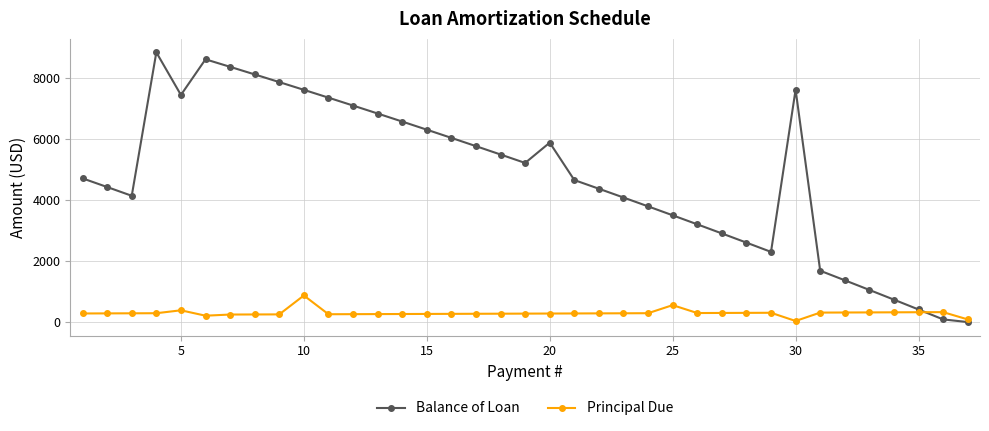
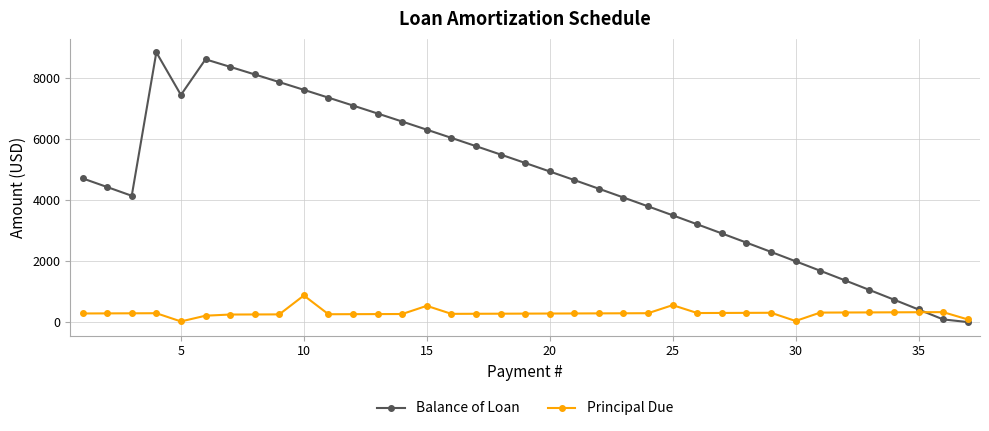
  {
    "Balance of Loan": {
      "5": 7500,
      "10": 7600,
      "15": 6300,
-     "20": 5900,
+     "20": 4900,
      "25": 3500,
-     "30": 7600,
+     "30": 2000,
      "35": 400
    },
    "Principal Due": {
-     "5": 400,
+     "5": 0,
      "10": 900,
-     "15": 300,
+     "15": 500,
      "20": 300,
      "25": 600,
      "30": 0,
      "35": 300
    }
  }
